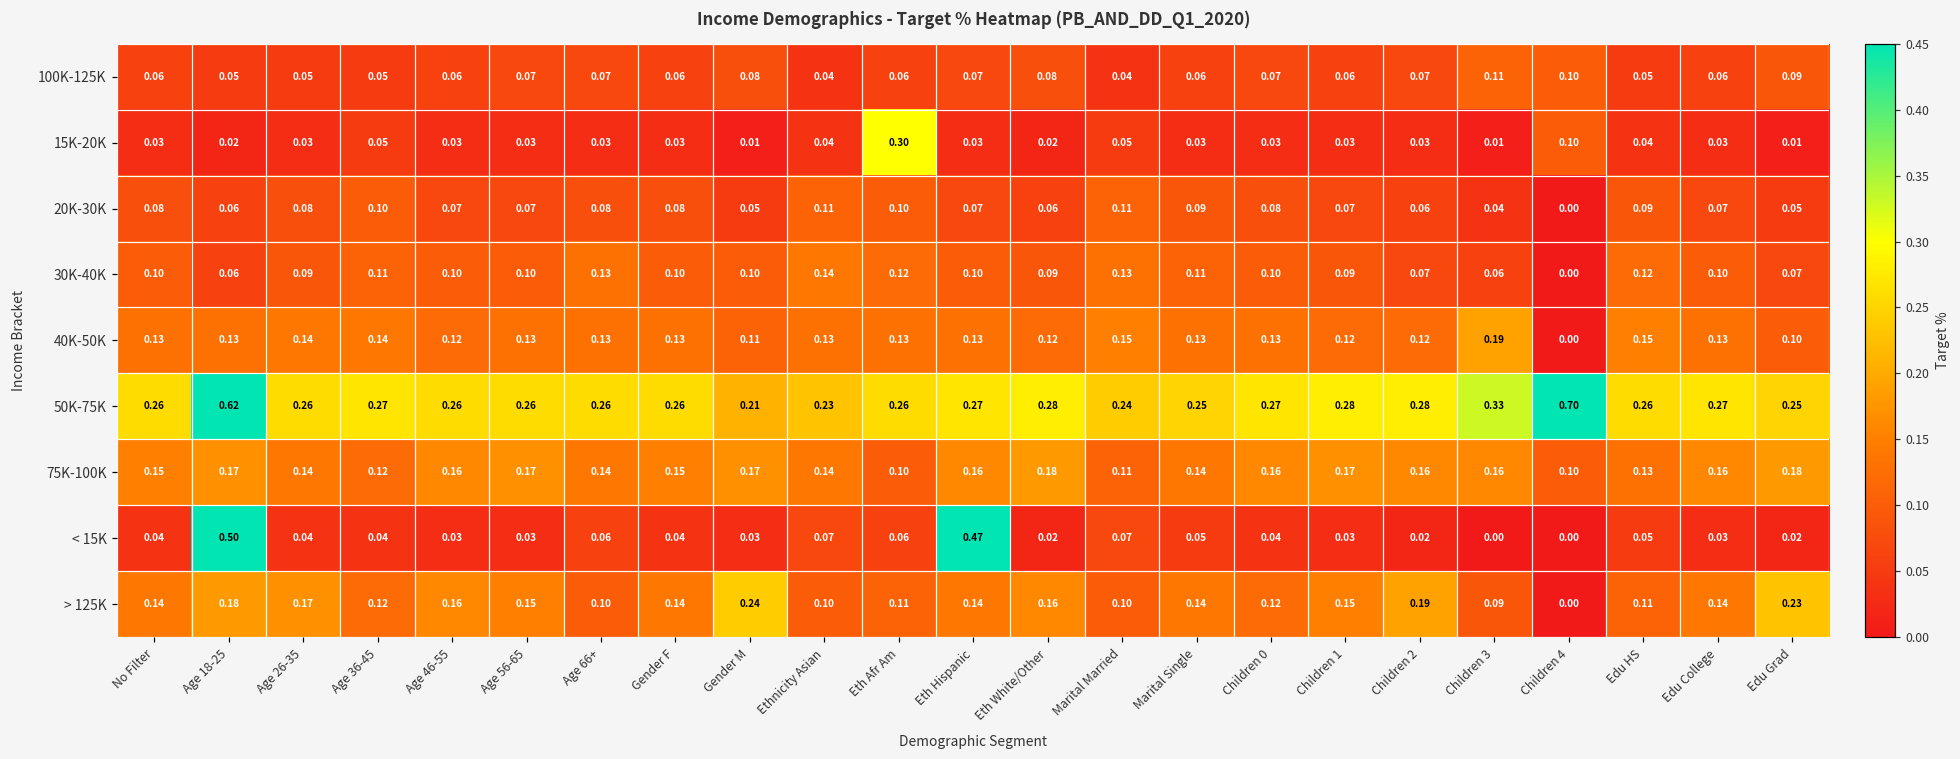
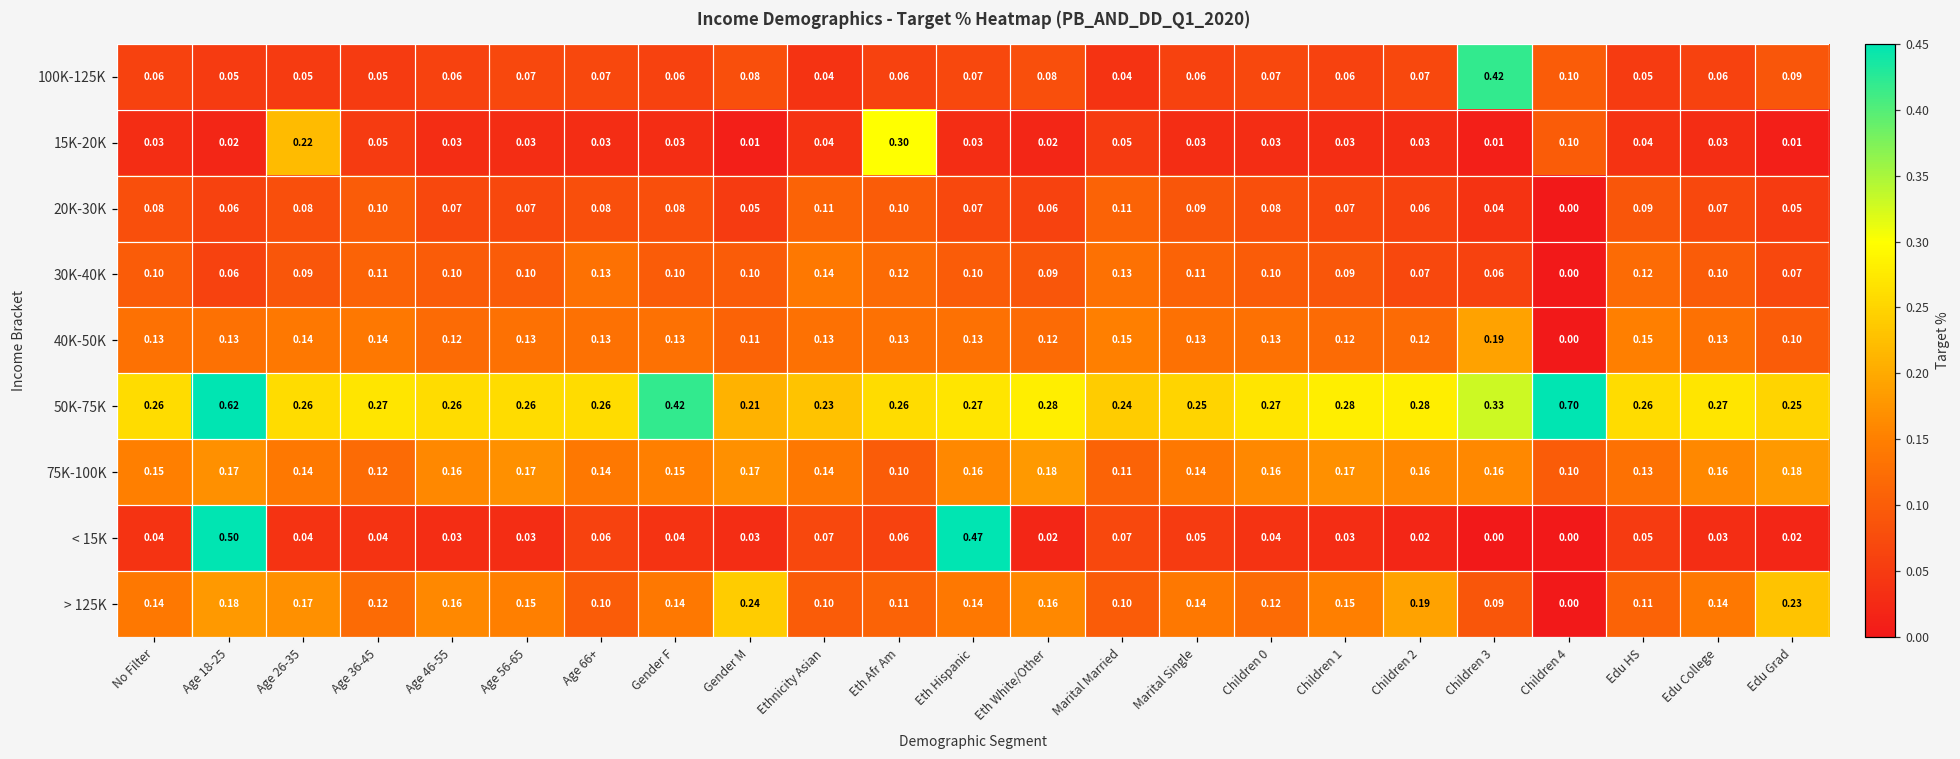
  {
    "100K-125K": {
      "No Filter": 0.06,
      "Age 18-25": 0.05,
      "Age 26-35": 0.05,
      "Age 36-45": 0.05,
      "Age 46-55": 0.06,
      "Age 56-65": 0.07,
      "Age 66+": 0.07,
      "Gender F": 0.06,
      "Gender M": 0.08,
      "Ethnicity Asian": 0.04,
      "Eth Afr Am": 0.06,
      "Eth Hispanic": 0.07,
      "Eth White/Other": 0.08,
      "Marital Married": 0.04,
      "Marital Single": 0.06,
      "Children 0": 0.07,
      "Children 1": 0.06,
      "Children 2": 0.07,
-     "Children 3": 0.11,
+     "Children 3": 0.42,
      "Children 4": 0.10,
      "Edu HS": 0.05,
      "Edu College": 0.06,
      "Edu Grad": 0.09
    },
    "15K-20K": {
      "No Filter": 0.03,
      "Age 18-25": 0.02,
-     "Age 26-35": 0.03,
+     "Age 26-35": 0.22,
      "Age 36-45": 0.05,
      "Age 46-55": 0.03,
      "Age 56-65": 0.03,
      "Age 66+": 0.03,
      "Gender F": 0.03,
      "Gender M": 0.01,
      "Ethnicity Asian": 0.04,
      "Eth Afr Am": 0.30,
      "Eth Hispanic": 0.03,
      "Eth White/Other": 0.02,
      "Marital Married": 0.05,
      "Marital Single": 0.03,
      "Children 0": 0.03,
      "Children 1": 0.03,
      "Children 2": 0.03,
      "Children 3": 0.01,
      "Children 4": 0.10,
      "Edu HS": 0.04,
      "Edu College": 0.03,
      "Edu Grad": 0.01
    },
    "50K-75K": {
      "No Filter": 0.26,
      "Age 18-25": 0.62,
      "Age 26-35": 0.26,
      "Age 36-45": 0.27,
      "Age 46-55": 0.26,
      "Age 56-65": 0.26,
      "Age 66+": 0.26,
-     "Gender F": 0.26,
+     "Gender F": 0.42,
      "Gender M": 0.21,
      "Ethnicity Asian": 0.23,
      "Eth Afr Am": 0.26,
      "Eth Hispanic": 0.27,
      "Eth White/Other": 0.28,
      "Marital Married": 0.24,
      "Marital Single": 0.25,
      "Children 0": 0.27,
      "Children 1": 0.28,
      "Children 2": 0.28,
      "Children 3": 0.33,
      "Children 4": 0.70,
      "Edu HS": 0.26,
      "Edu College": 0.27,
      "Edu Grad": 0.25
    }
  }
